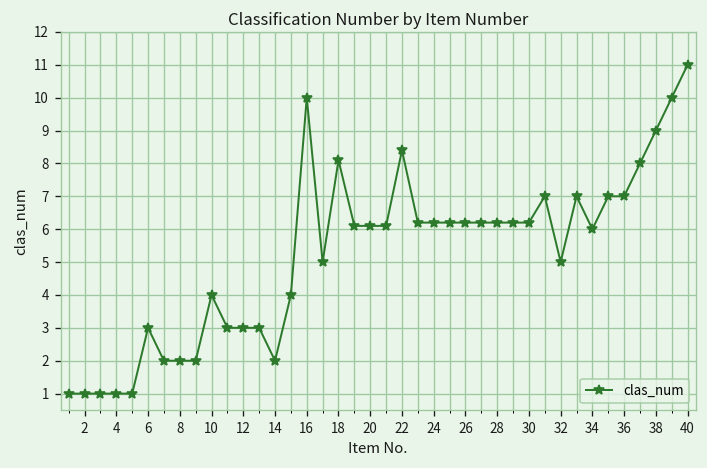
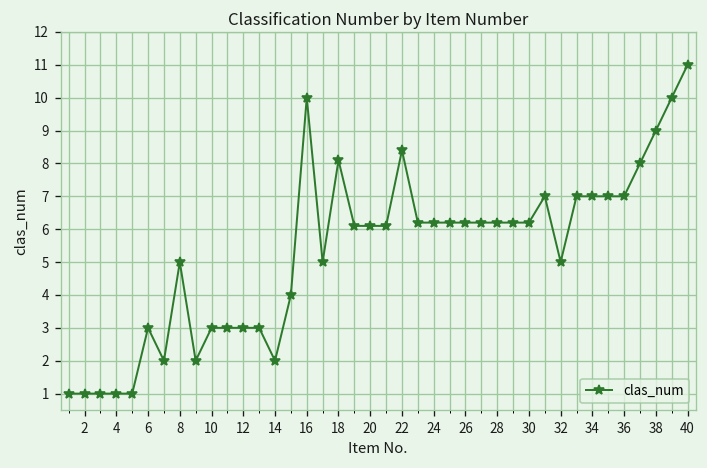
  {
    "2": 1,
    "4": 1,
    "6": 3,
-   "8": 2,
-   "10": 4,
+   "8": 5,
+   "10": 3,
    "12": 3,
    "14": 2,
    "16": 10,
    "18": 8.1,
    "20": 6.1,
    "22": 8.4,
    "24": 6.2,
    "26": 6.2,
    "28": 6.2,
    "30": 6.2,
    "32": 5,
-   "34": 6,
+   "34": 7,
    "36": 7,
    "38": 9,
    "40": 11
  }
